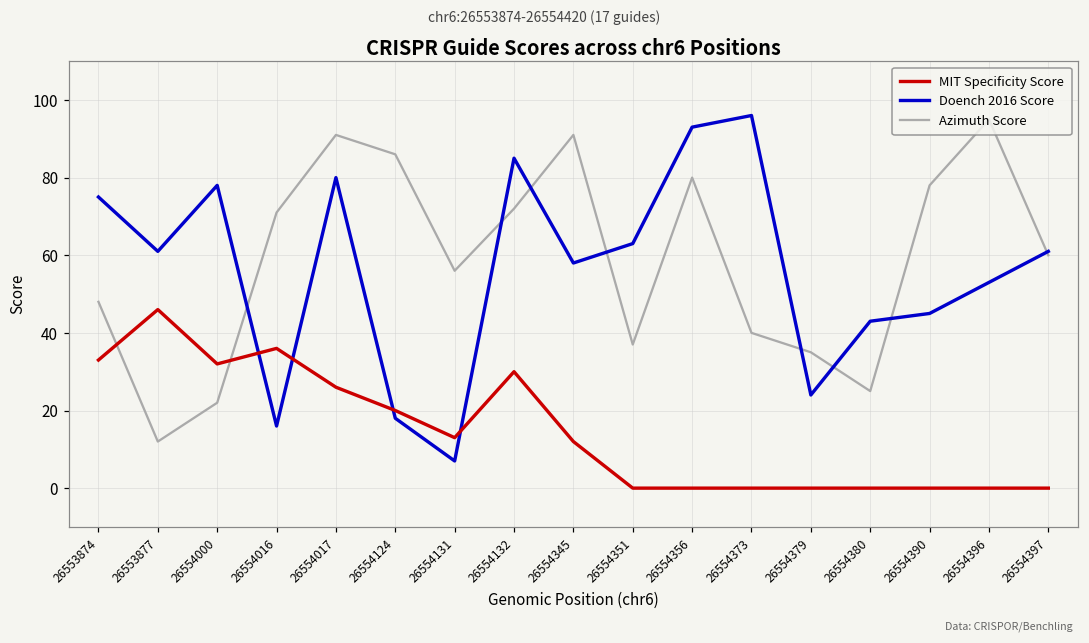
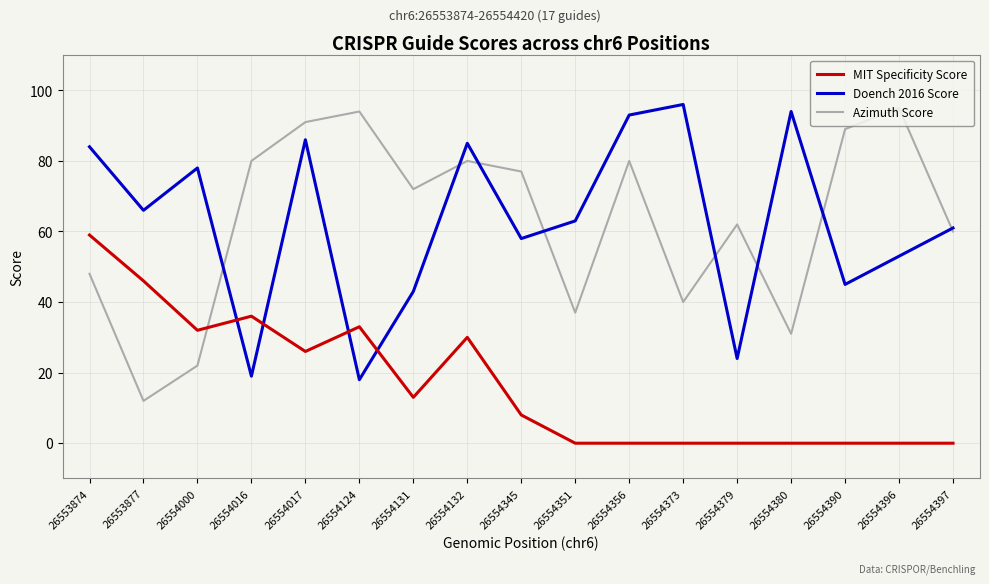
  {
    "MIT Specificity Score": {
-     "26553874": 33,
+     "26553874": 59,
      "26553877": 46,
      "26554000": 32,
      "26554016": 36,
      "26554017": 26,
-     "26554124": 20,
+     "26554124": 33,
      "26554131": 13,
      "26554132": 30,
-     "26554345": 12,
+     "26554345": 8,
      "26554351": 0,
      "26554356": 0,
      "26554373": 0,
      "26554379": 0,
      "26554380": 0,
      "26554390": 0,
      "26554396": 0,
      "26554397": 0
    },
    "Doench 2016 Score": {
-     "26553874": 75,
-     "26553877": 61,
+     "26553874": 84,
+     "26553877": 66,
      "26554000": 78,
-     "26554016": 16,
-     "26554017": 80,
+     "26554016": 19,
+     "26554017": 86,
      "26554124": 18,
-     "26554131": 7,
+     "26554131": 43,
      "26554132": 85,
      "26554345": 58,
      "26554351": 63,
      "26554356": 93,
      "26554373": 96,
      "26554379": 24,
-     "26554380": 43,
+     "26554380": 94,
      "26554390": 45,
      "26554396": 53,
      "26554397": 61
    },
    "Azimuth Score": {
      "26553874": 48,
      "26553877": 12,
      "26554000": 22,
-     "26554016": 71,
+     "26554016": 80,
      "26554017": 91,
-     "26554124": 86,
-     "26554131": 56,
-     "26554132": 72,
-     "26554345": 91,
+     "26554124": 94,
+     "26554131": 72,
+     "26554132": 80,
+     "26554345": 77,
      "26554351": 37,
      "26554356": 80,
      "26554373": 40,
-     "26554379": 35,
-     "26554380": 25,
-     "26554390": 78,
+     "26554379": 62,
+     "26554380": 31,
+     "26554390": 89,
      "26554397": 60
    }
  }
